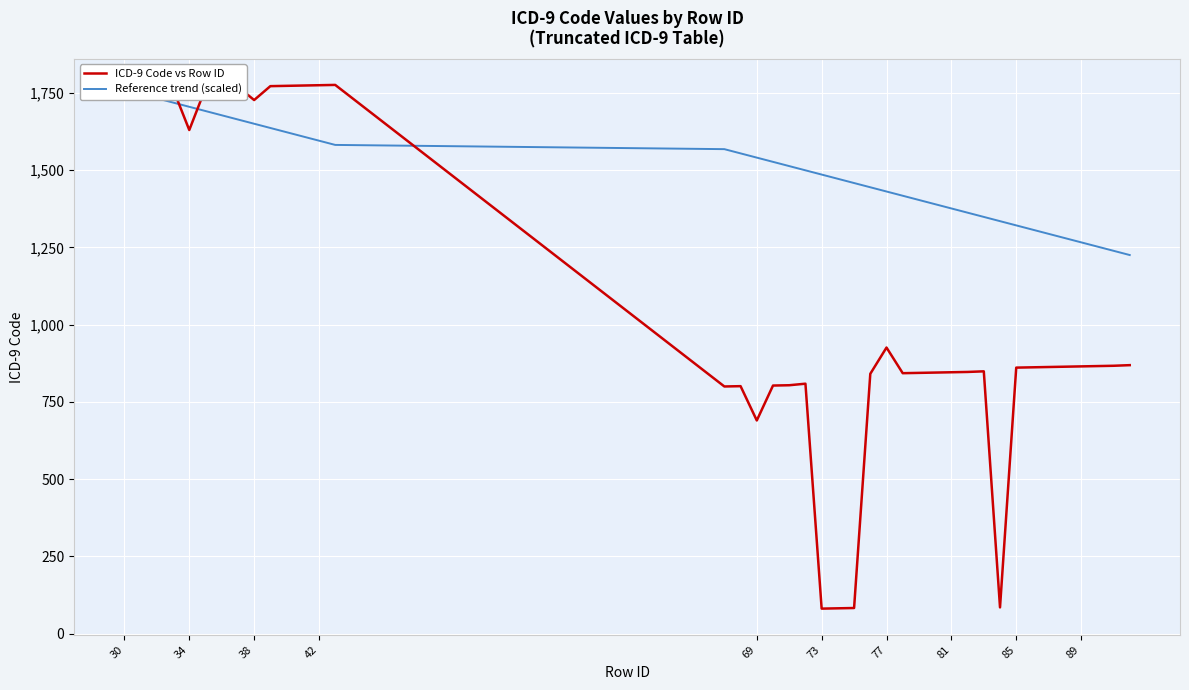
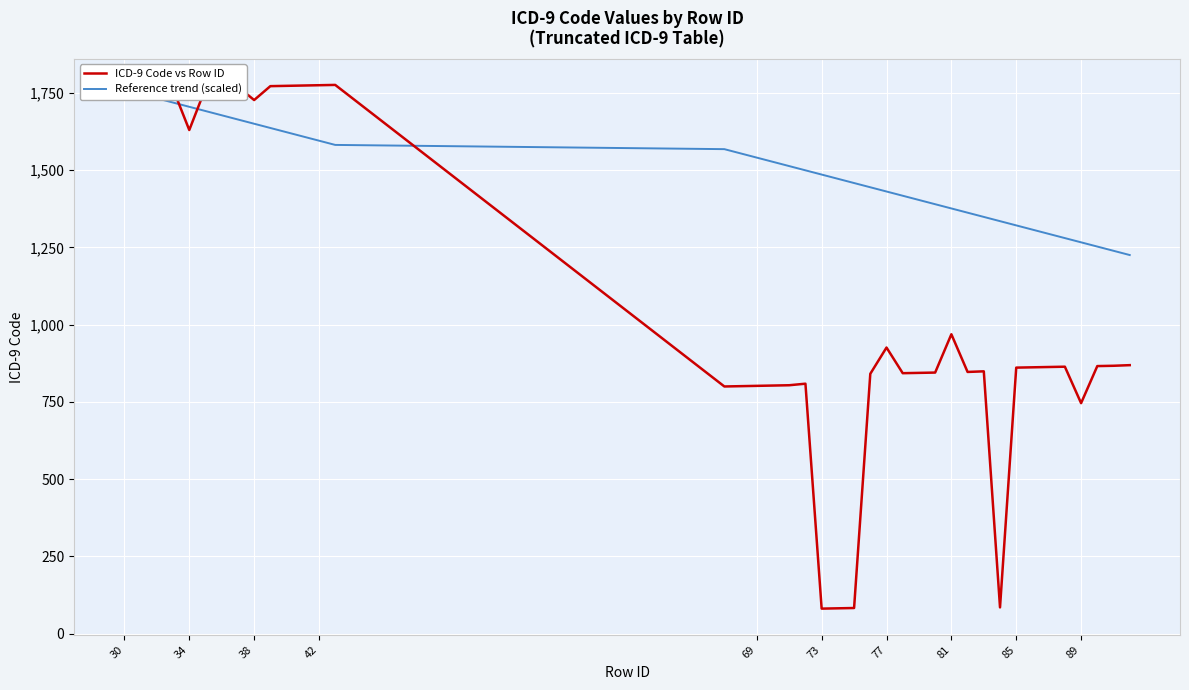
  {
    "ICD-9 Code vs Row ID": {
      "34": "1,630",
      "38": "1,730",
      "42": "1,780",
-     "69": "690",
+     "69": "800",
      "73": "80",
      "77": "930",
-     "81": "850",
+     "81": "970",
      "85": "860",
-     "89": "870"
+     "89": "750"
    },
    "Reference trend (scaled)": {
      "34": "1,710",
      "38": "1,650",
      "42": "1,600",
      "69": "1,540",
      "73": "1,490",
      "77": "1,430",
      "81": "1,380",
      "85": "1,320",
      "89": "1,270"
    }
  }
